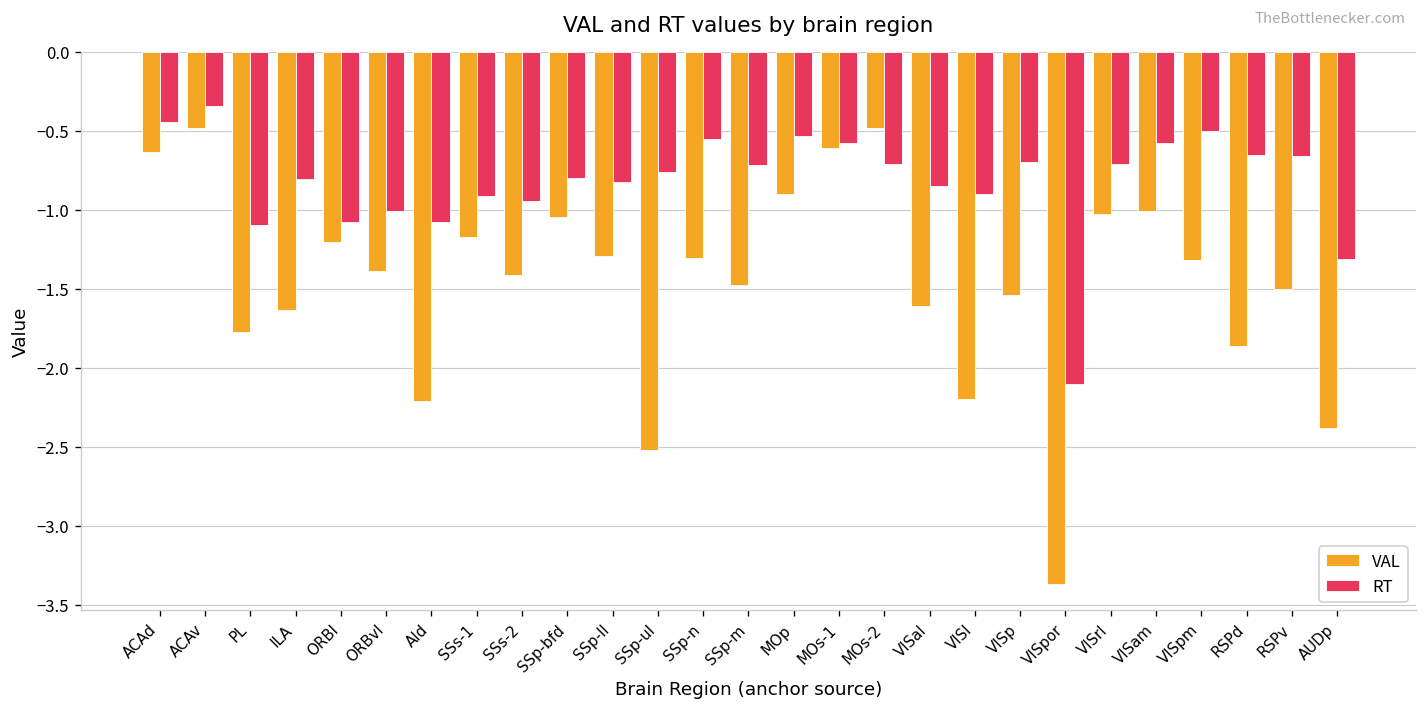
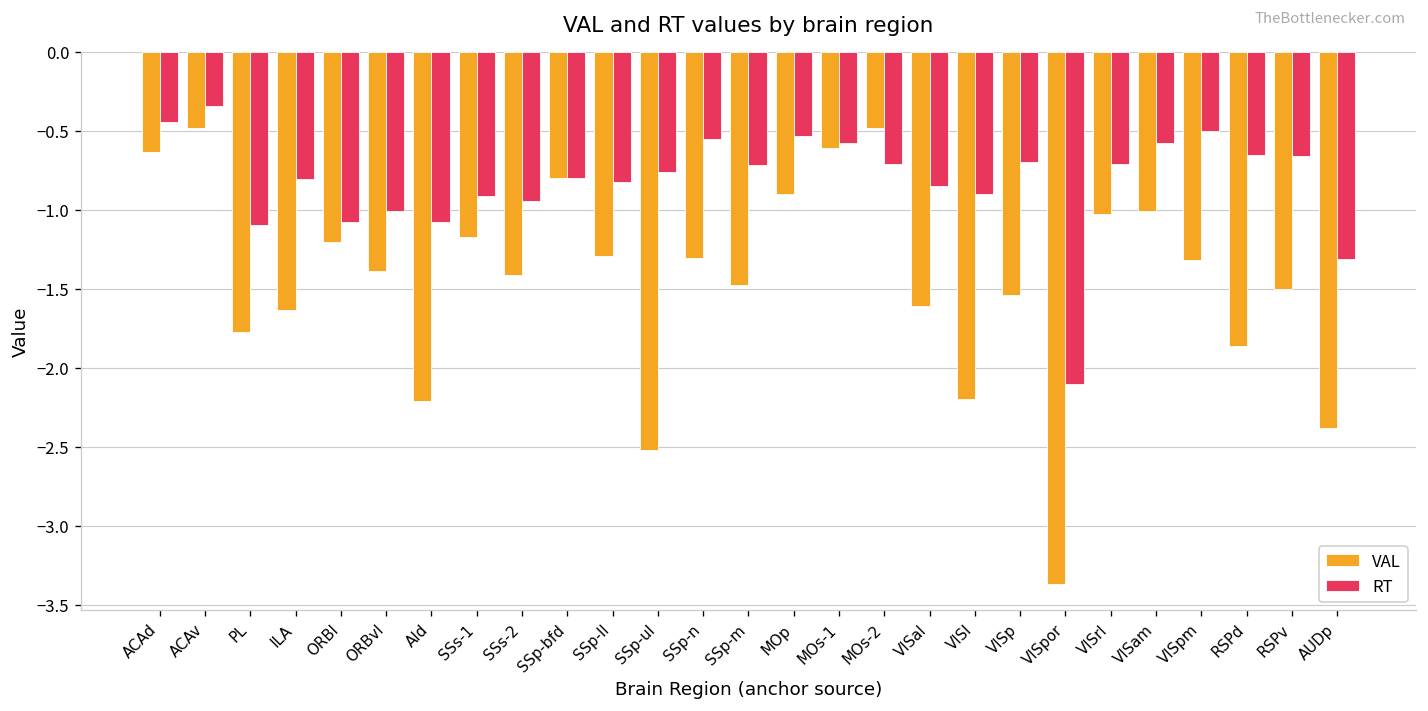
  {
    "VAL": {
      "ACAd": -0.64,
      "ACAv": -0.48,
      "PL": -1.77,
      "ILA": -1.63,
      "ORBl": -1.21,
      "ORBvl": -1.38,
      "AId": -2.21,
      "SSs-1": -1.17,
      "SSs-2": -1.41,
-     "SSp-bfd": -1.04,
+     "SSp-bfd": -0.80,
      "SSp-ll": -1.29,
      "SSp-ul": -2.52,
      "SSp-n": -1.31,
      "SSp-m": -1.48,
      "MOp": -0.90,
      "MOs-1": -0.61,
      "MOs-2": -0.48,
      "VISal": -1.61,
      "VISl": -2.20,
      "VISp": -1.54,
      "VISpor": -3.36,
      "VISrl": -1.03,
      "VISam": -1.01,
      "VISpm": -1.32,
      "RSPd": -1.86,
      "RSPv": -1.50,
      "AUDp": -2.38
    },
    "RT": {
      "ACAd": -0.44,
      "ACAv": -0.34,
      "PL": -1.10,
      "ILA": -0.80,
      "ORBl": -1.08,
      "ORBvl": -1.01,
      "AId": -1.08,
      "SSs-1": -0.91,
      "SSs-2": -0.95,
      "SSp-bfd": -0.80,
      "SSp-ll": -0.83,
      "SSp-ul": -0.76,
      "SSp-n": -0.55,
      "SSp-m": -0.71,
      "MOp": -0.53,
      "MOs-1": -0.58,
      "MOs-2": -0.71,
      "VISal": -0.85,
      "VISl": -0.90,
      "VISp": -0.70,
      "VISpor": -2.10,
      "VISrl": -0.71,
      "VISam": -0.58,
      "VISpm": -0.50,
      "RSPd": -0.65,
      "RSPv": -0.66,
      "AUDp": -1.31
    }
  }
